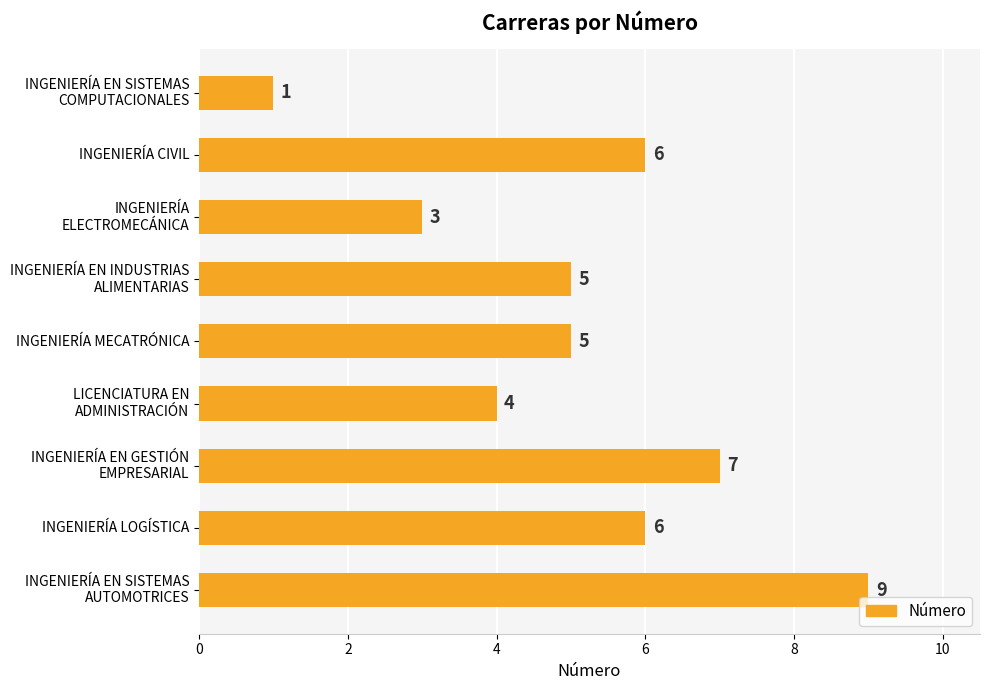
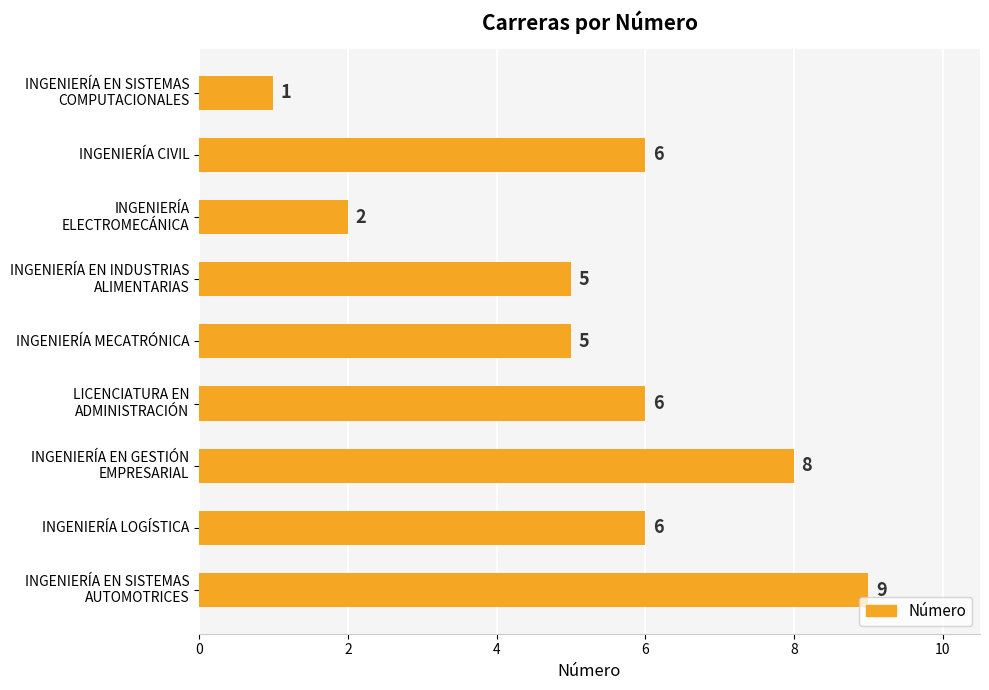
  {
    "INGENIERÍA EN SISTEMAS COMPUTACIONALES": 1,
    "INGENIERÍA CIVIL": 6,
-   "INGENIERÍA ELECTROMECÁNICA": 3,
+   "INGENIERÍA ELECTROMECÁNICA": 2,
    "INGENIERÍA EN INDUSTRIAS ALIMENTARIAS": 5,
    "INGENIERÍA MECATRÓNICA": 5,
-   "LICENCIATURA EN ADMINISTRACIÓN": 4,
-   "INGENIERÍA EN GESTIÓN EMPRESARIAL": 7,
+   "LICENCIATURA EN ADMINISTRACIÓN": 6,
+   "INGENIERÍA EN GESTIÓN EMPRESARIAL": 8,
    "INGENIERÍA LOGÍSTICA": 6
  }
